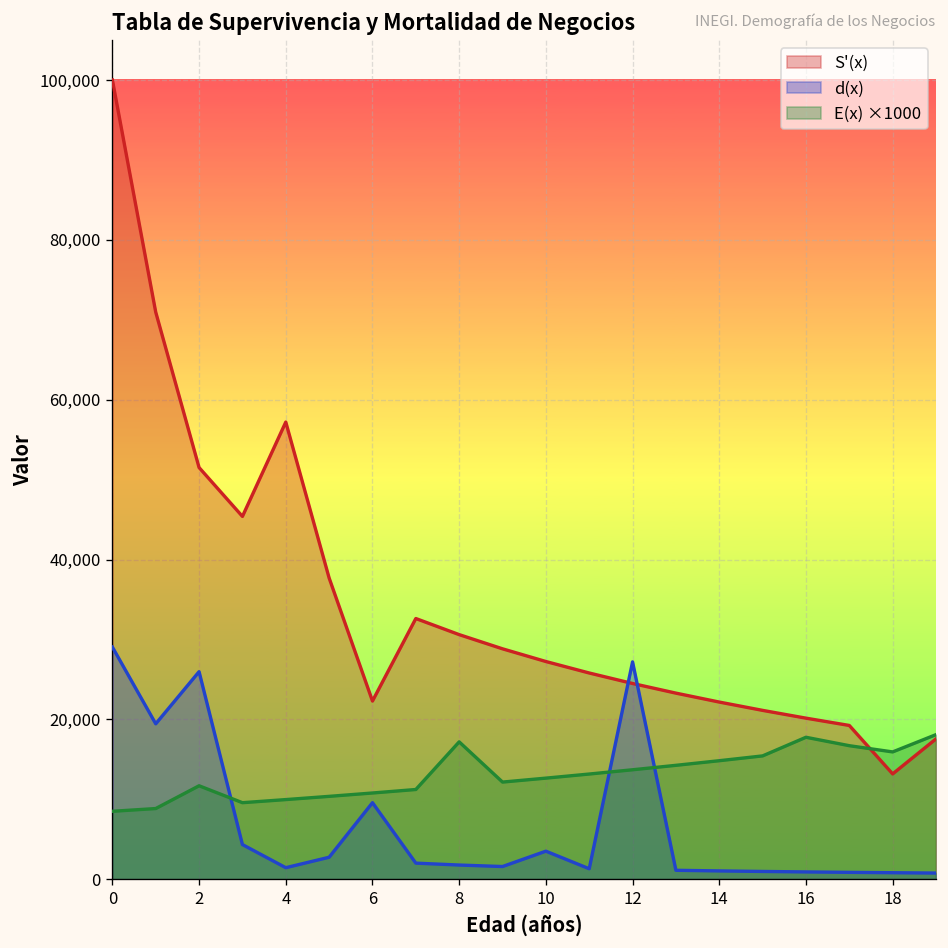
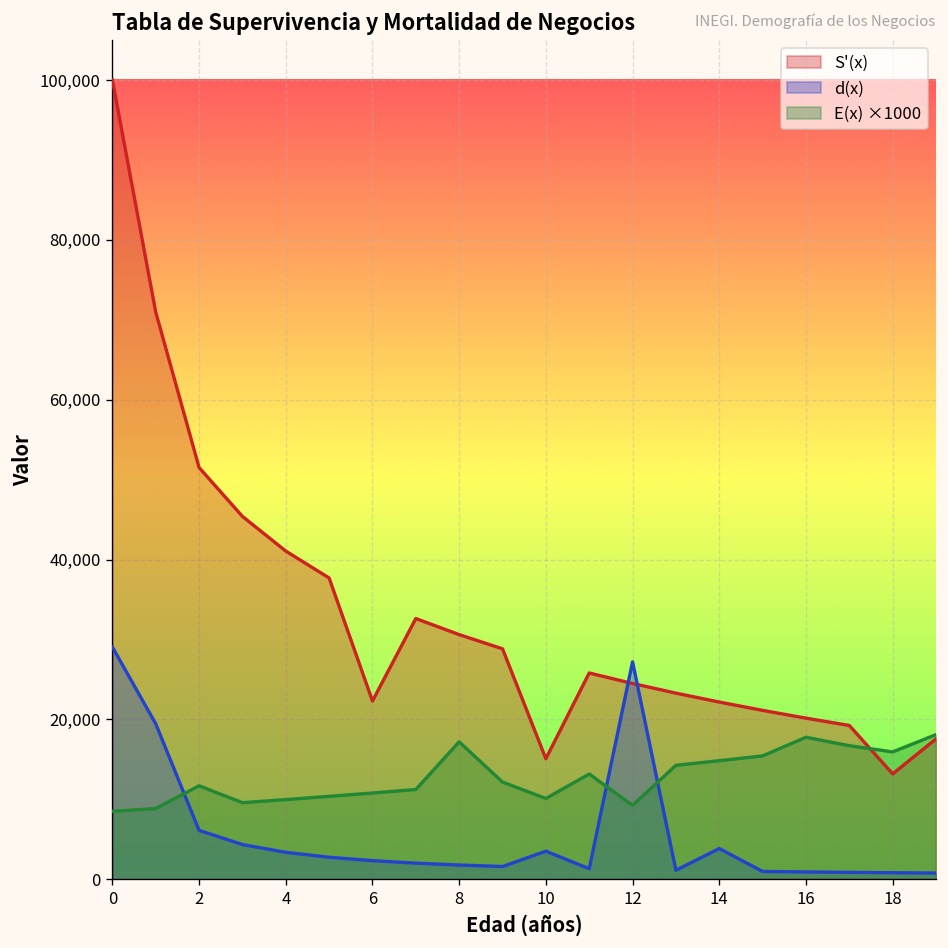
  {
    "S'(x)": {
      "0": "100,000",
      "2": "52,000",
-     "4": "57,000",
+     "4": "41,000",
      "6": "22,000",
      "8": "31,000",
-     "10": "27,000",
+     "10": "15,000",
      "12": "24,000",
      "14": "22,000",
      "16": "20,000",
      "18": "13,000"
    },
    "d(x)": {
      "0": "29,000",
-     "2": "26,000",
-     "4": "1,000",
-     "6": "10,000",
+     "2": "6,000",
+     "4": "3,000",
+     "6": "2,000",
      "8": "2,000",
      "10": "4,000",
      "12": "27,000",
-     "14": "1,000",
+     "14": "4,000",
      "16": "1,000",
      "18": "1,000"
    },
    "E(x) ×1000": {
      "0": "8,000",
      "2": "12,000",
      "4": "10,000",
      "6": "11,000",
      "8": "17,000",
-     "10": "13,000",
-     "12": "14,000",
+     "10": "10,000",
+     "12": "9,000",
      "14": "15,000",
      "16": "18,000",
      "18": "16,000"
    }
  }
